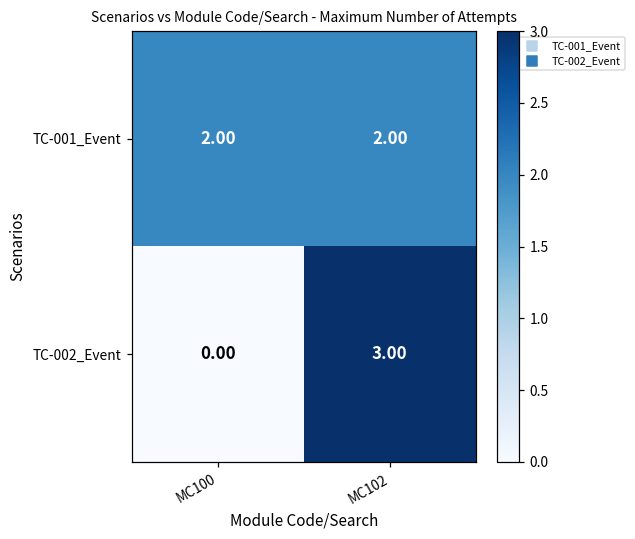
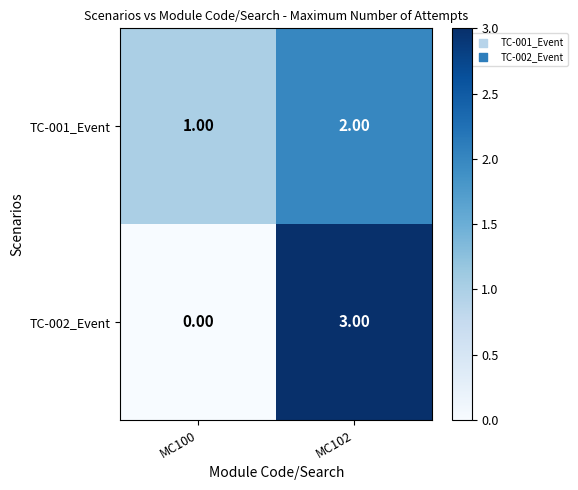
  {
    "TC-001_Event": {
-     "MC100": 2.00,
+     "MC100": 1.00,
      "MC102": 2.00
    },
    "TC-002_Event": {
      "MC100": 0.00,
      "MC102": 3.00
    }
  }
